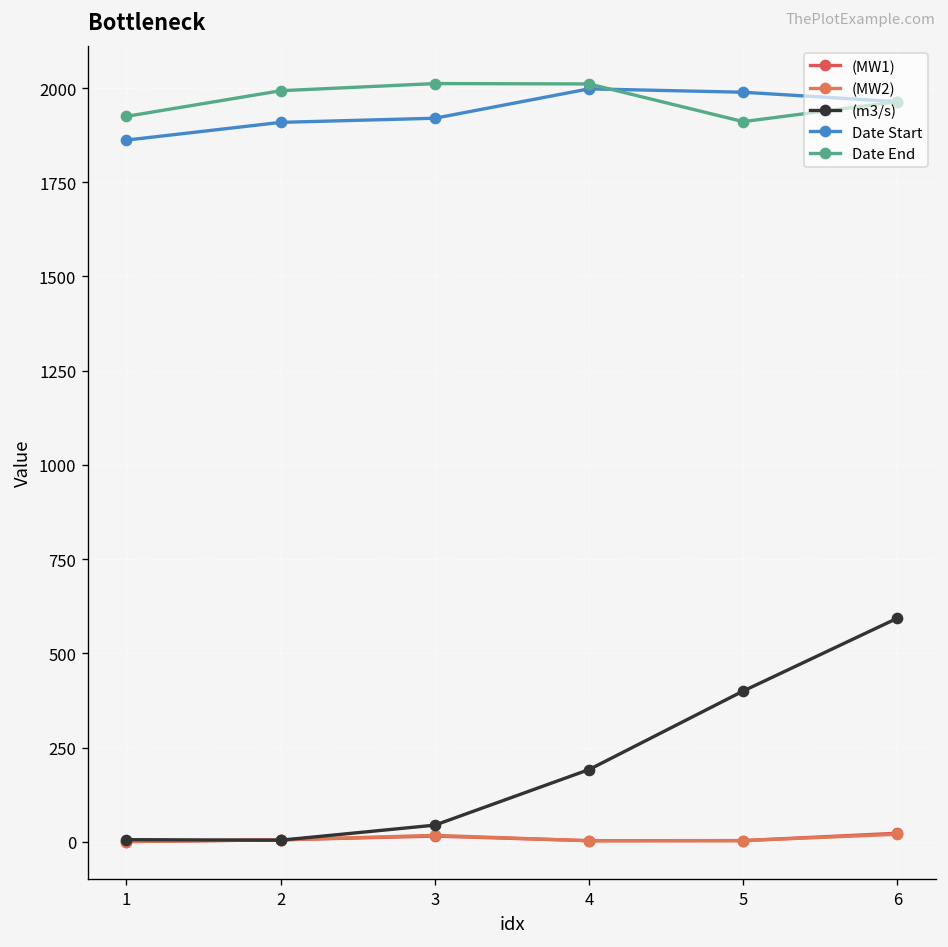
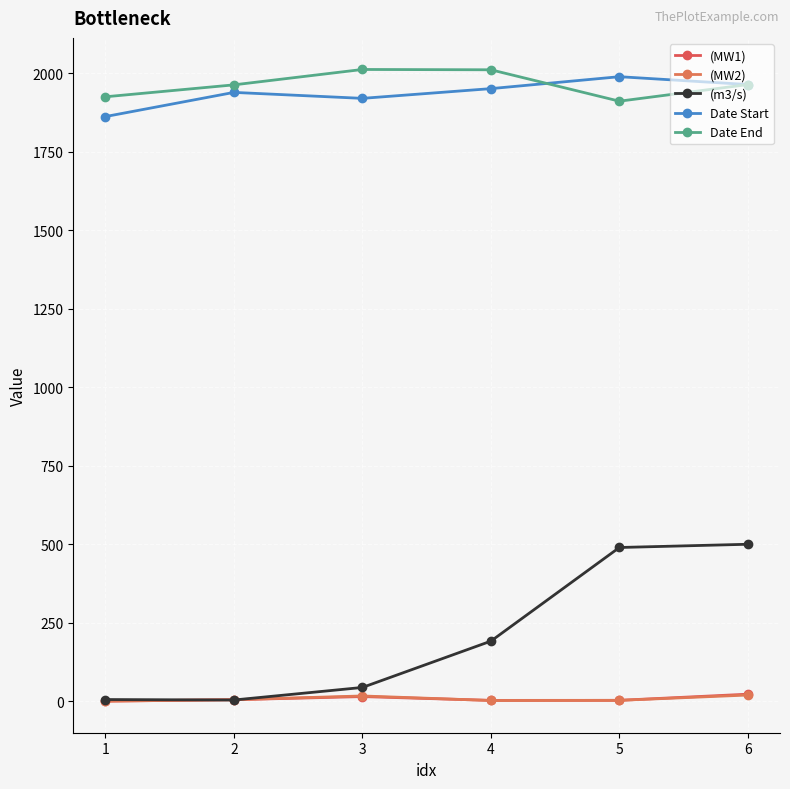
  {
    "(m3/s)": {
      "3": 40,
      "4": 190,
-     "5": 400,
-     "6": 590
+     "5": 490,
+     "6": 500
    },
    "Date Start": {
      "1": 1860,
-     "2": 1910,
+     "2": 1940,
      "3": 1920,
-     "4": 2000,
+     "4": 1950,
      "5": 1990
    },
    "Date End": {
      "1": 1930,
-     "2": 1990,
+     "2": 1960,
      "3": 2010,
      "4": 2010,
      "5": 1910
    }
  }
